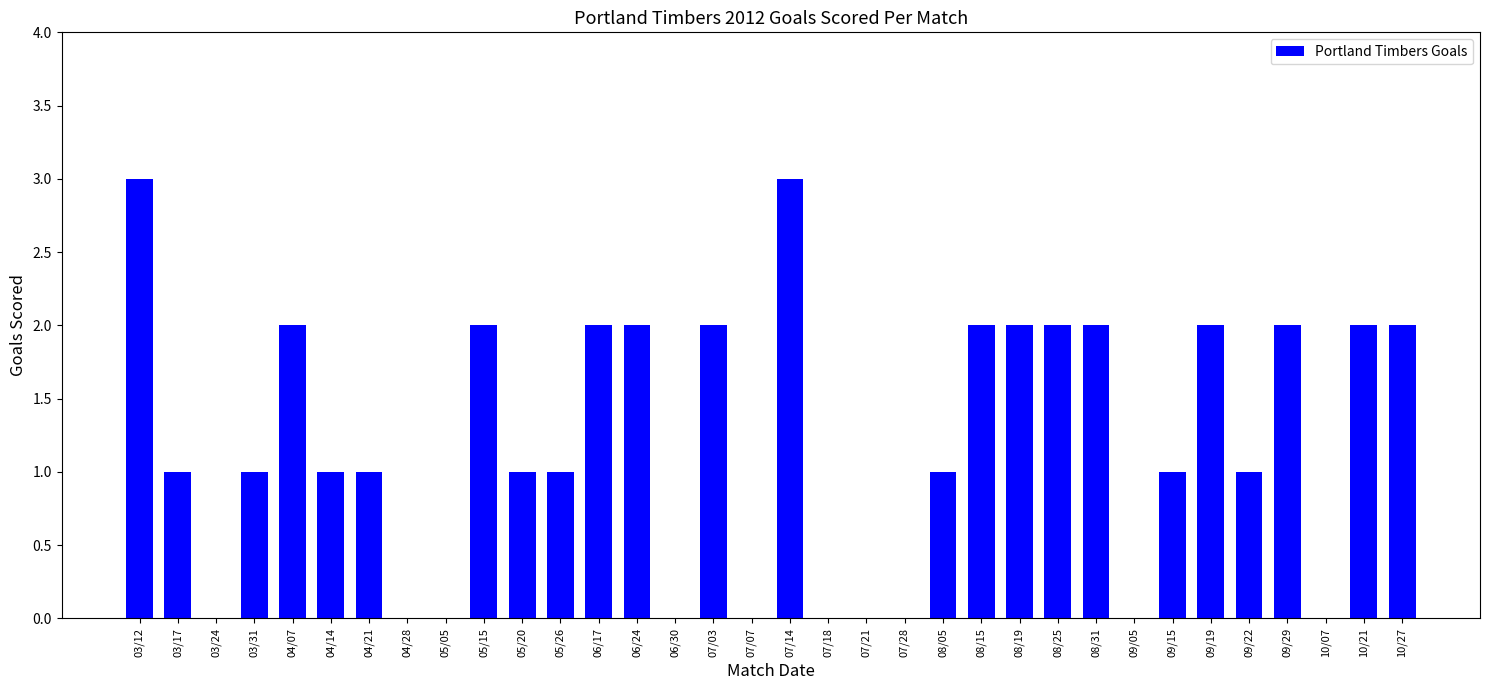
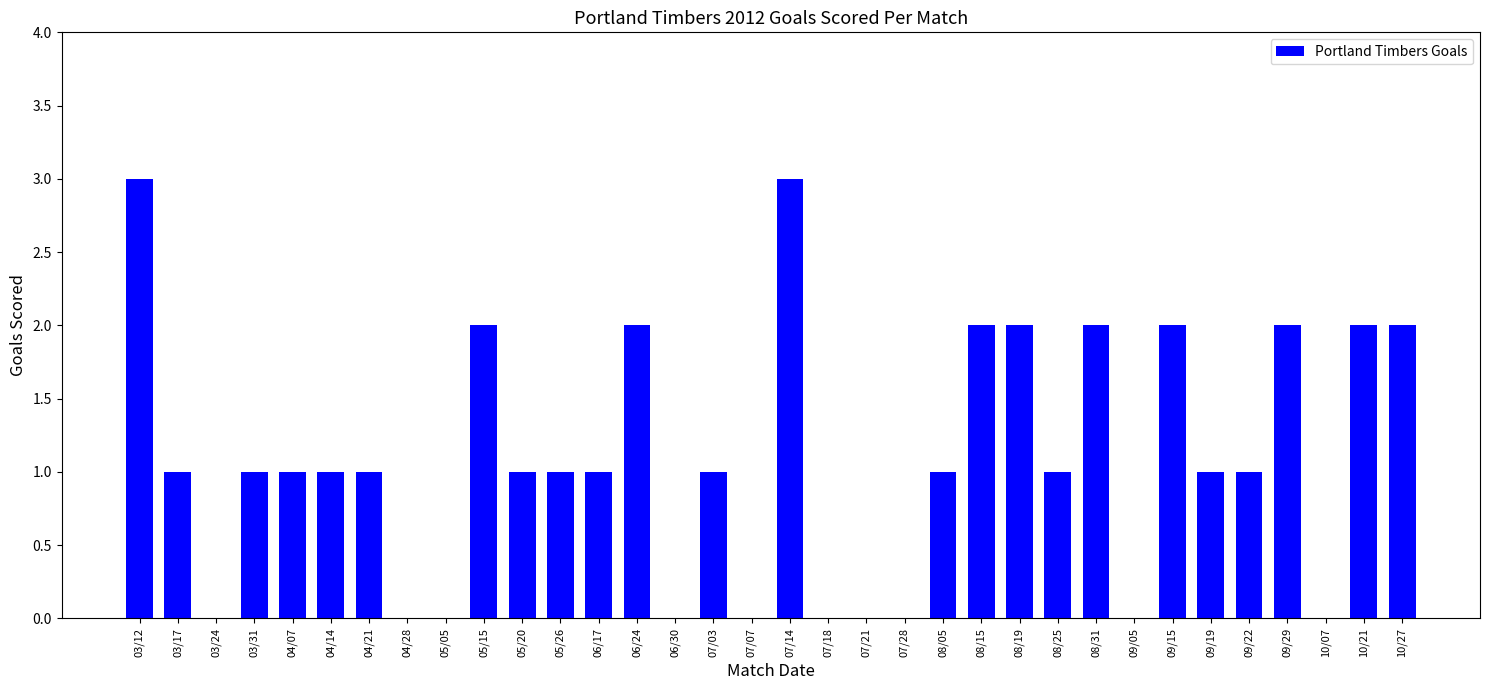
  {
    "03/12": 3,
    "03/17": 1,
    "03/24": 0,
    "03/31": 1,
-   "04/07": 2,
+   "04/07": 1,
    "04/14": 1,
    "04/21": 1,
    "04/28": 0,
    "05/05": 0,
    "05/15": 2,
    "05/20": 1,
    "05/26": 1,
-   "06/17": 2,
+   "06/17": 1,
    "06/24": 2,
    "06/30": 0,
-   "07/03": 2,
+   "07/03": 1,
    "07/07": 0,
    "07/14": 3,
    "07/18": 0,
    "07/21": 0,
    "07/28": 0,
    "08/05": 1,
    "08/15": 2,
    "08/19": 2,
-   "08/25": 2,
+   "08/25": 1,
    "08/31": 2,
    "09/05": 0,
-   "09/15": 1,
-   "09/19": 2,
+   "09/15": 2,
+   "09/19": 1,
    "09/22": 1,
    "09/29": 2,
    "10/07": 0,
    "10/21": 2,
    "10/27": 2
  }
